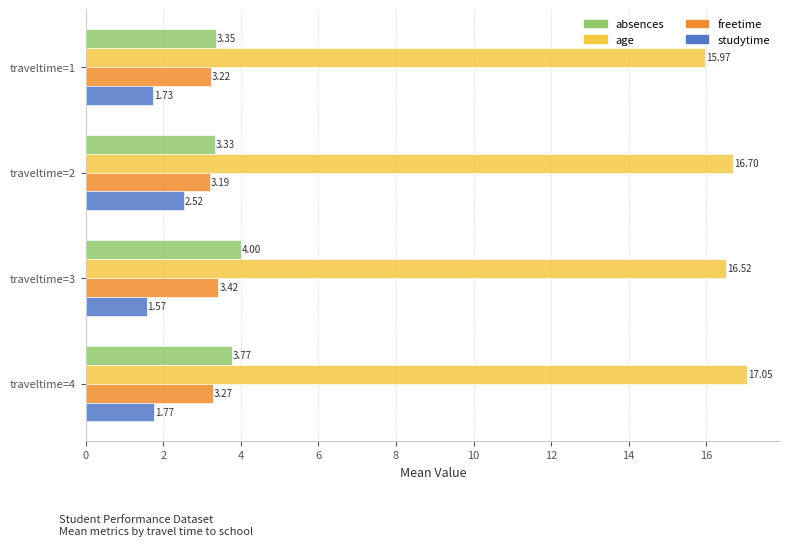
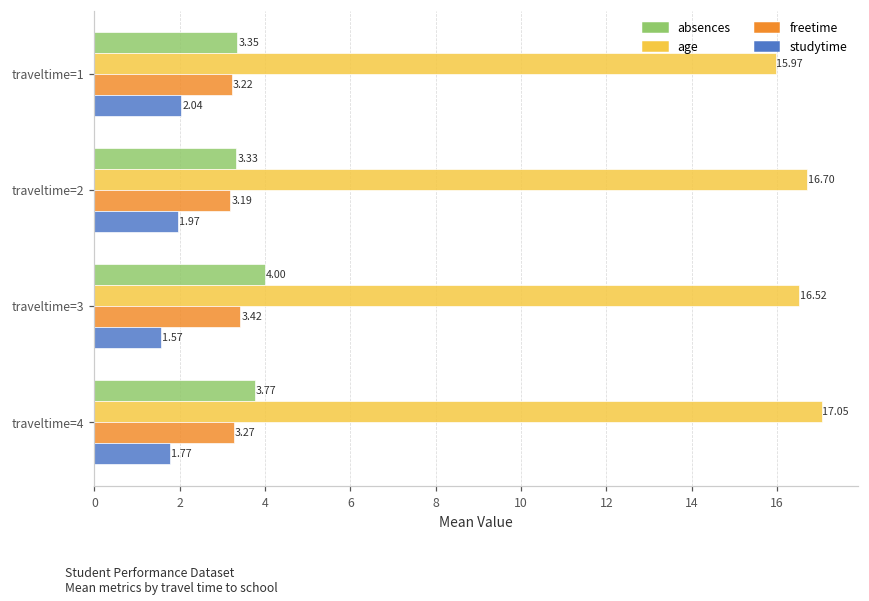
  {
    "absences": {
      "traveltime=1": 3.35,
      "traveltime=2": 3.33,
      "traveltime=3": 4.00,
      "traveltime=4": 3.77
    },
    "age": {
      "traveltime=1": 15.97,
      "traveltime=2": 16.70,
      "traveltime=3": 16.52,
      "traveltime=4": 17.05
    },
    "freetime": {
      "traveltime=1": 3.22,
      "traveltime=2": 3.19,
      "traveltime=3": 3.42,
      "traveltime=4": 3.27
    },
    "studytime": {
-     "traveltime=1": 1.73,
-     "traveltime=2": 2.52,
+     "traveltime=1": 2.04,
+     "traveltime=2": 1.97,
      "traveltime=3": 1.57,
      "traveltime=4": 1.77
    }
  }
